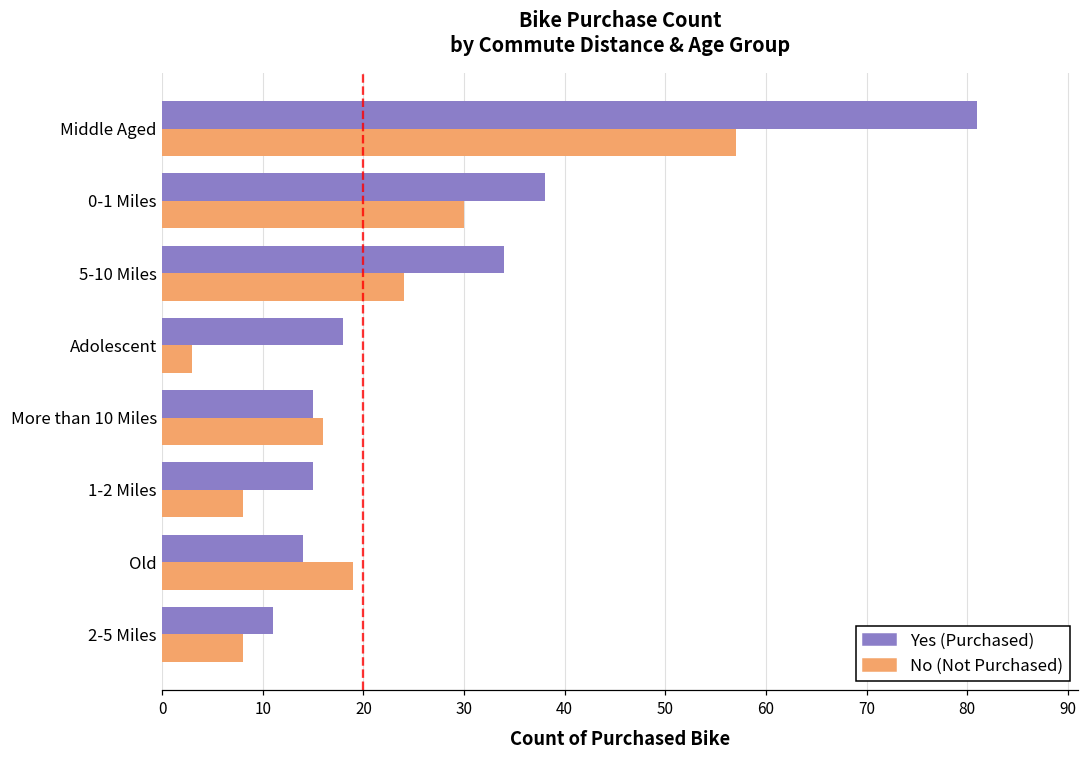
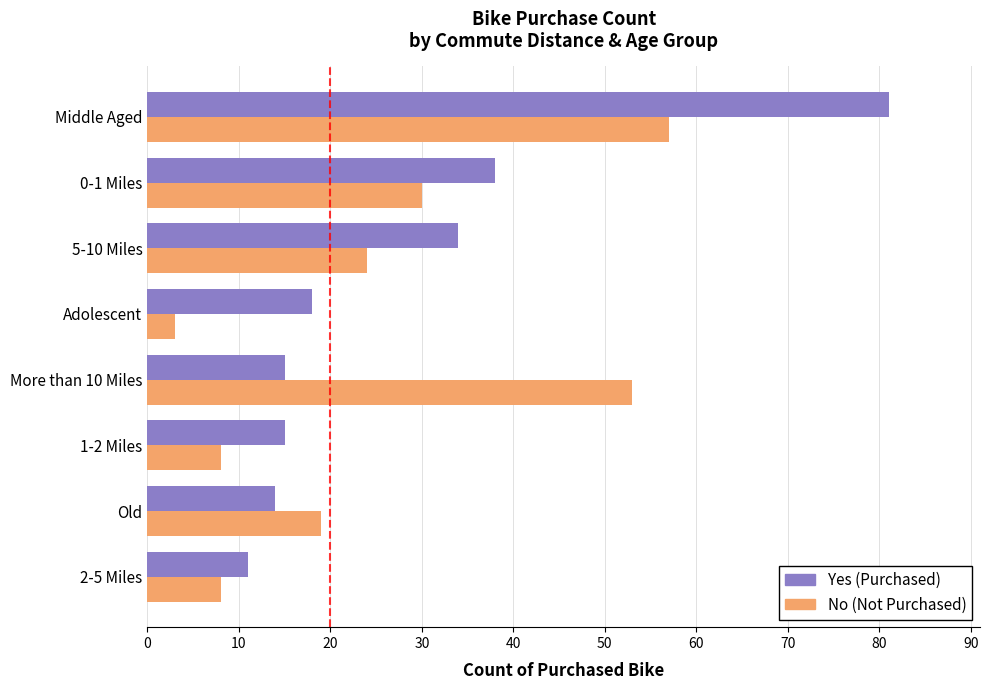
  {
    "Yes (Purchased)": {
      "Middle Aged": 81,
      "0-1 Miles": 38,
      "5-10 Miles": 34,
      "Adolescent": 18,
      "More than 10 Miles": 15,
      "1-2 Miles": 15,
      "Old": 14,
      "2-5 Miles": 11
    },
    "No (Not Purchased)": {
      "Middle Aged": 57,
      "0-1 Miles": 30,
      "5-10 Miles": 24,
      "Adolescent": 3,
-     "More than 10 Miles": 16,
+     "More than 10 Miles": 53,
      "1-2 Miles": 8,
      "Old": 19,
      "2-5 Miles": 8
    }
  }
